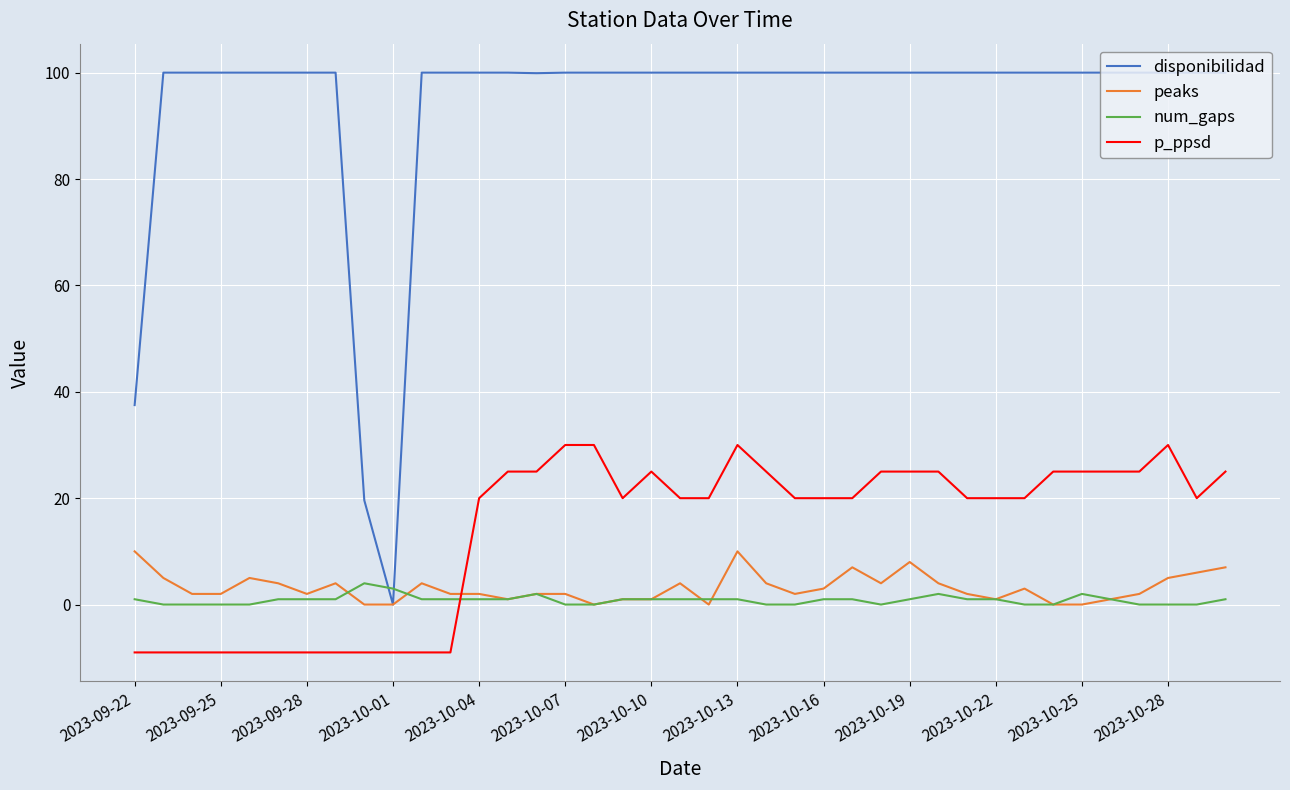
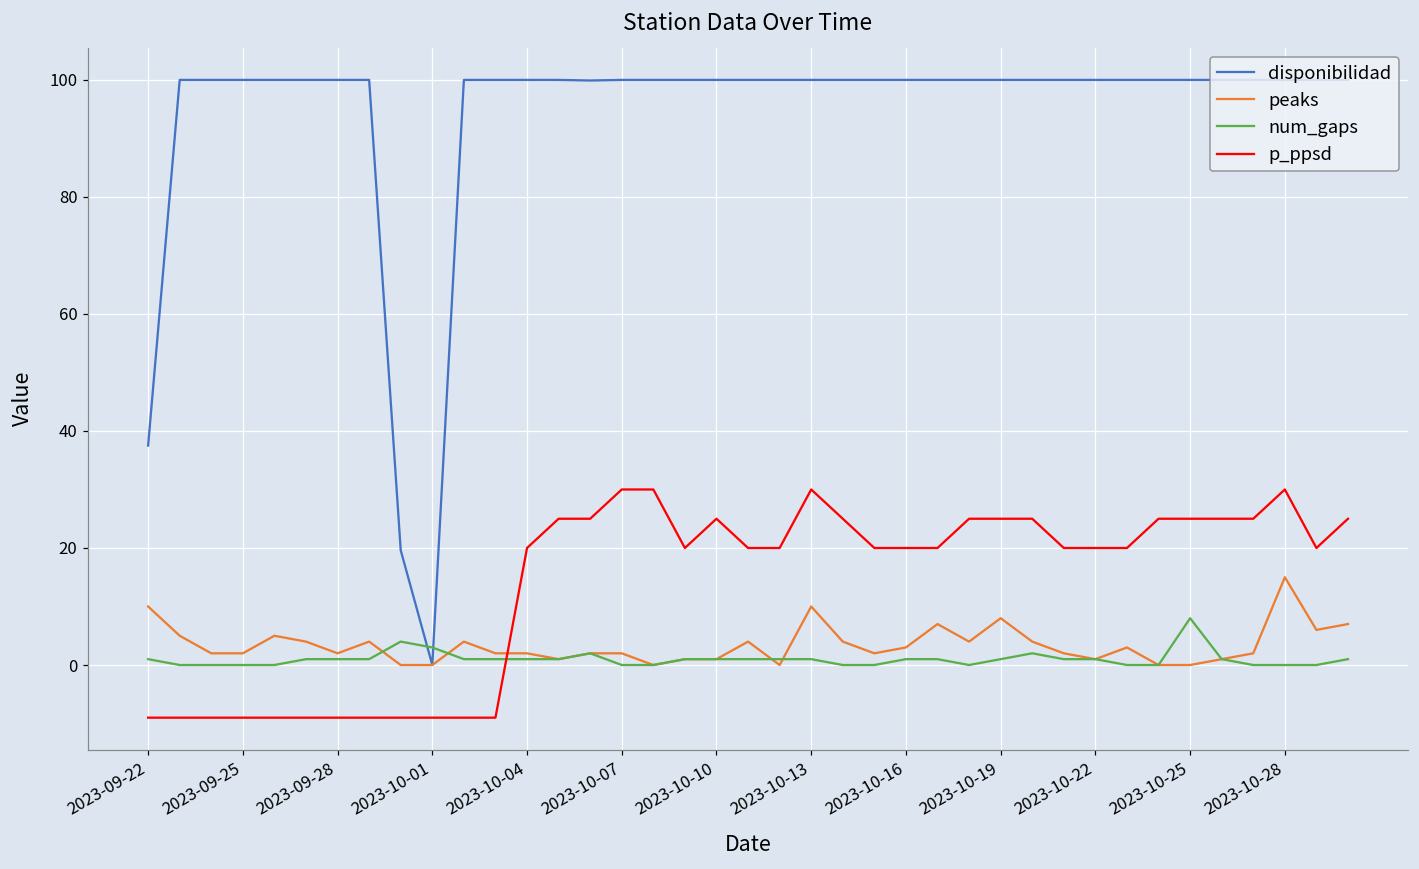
  {
    "disponibilidad": {
      "2023-09-22": 38,
      "2023-09-25": 100,
      "2023-09-28": 100,
      "2023-10-04": 100,
      "2023-10-07": 100,
      "2023-10-10": 100,
      "2023-10-13": 100,
      "2023-10-16": 100,
      "2023-10-19": 100,
      "2023-10-22": 100,
      "2023-10-25": 100
    },
    "peaks": {
      "2023-09-22": 10,
      "2023-09-25": 2,
      "2023-09-28": 2,
      "2023-10-04": 2,
      "2023-10-07": 2,
      "2023-10-13": 10,
      "2023-10-16": 3,
      "2023-10-19": 8,
      "2023-10-25": 0,
-     "2023-10-28": 5
+     "2023-10-28": 15
    },
    "num_gaps": {
      "2023-09-22": 1,
      "2023-09-25": 0,
      "2023-09-28": 1,
      "2023-10-01": 3,
      "2023-10-04": 1,
      "2023-10-07": 0,
      "2023-10-13": 1,
      "2023-10-16": 1,
      "2023-10-19": 1,
-     "2023-10-25": 2,
+     "2023-10-25": 8,
      "2023-10-28": 0
    },
    "p_ppsd": {
      "2023-09-22": -9,
      "2023-09-25": -9,
      "2023-09-28": -9,
      "2023-10-01": -9,
      "2023-10-04": 20,
      "2023-10-07": 30,
      "2023-10-10": 25,
      "2023-10-13": 30,
      "2023-10-16": 20,
      "2023-10-19": 25,
      "2023-10-22": 20,
      "2023-10-25": 25,
      "2023-10-28": 30
    }
  }
